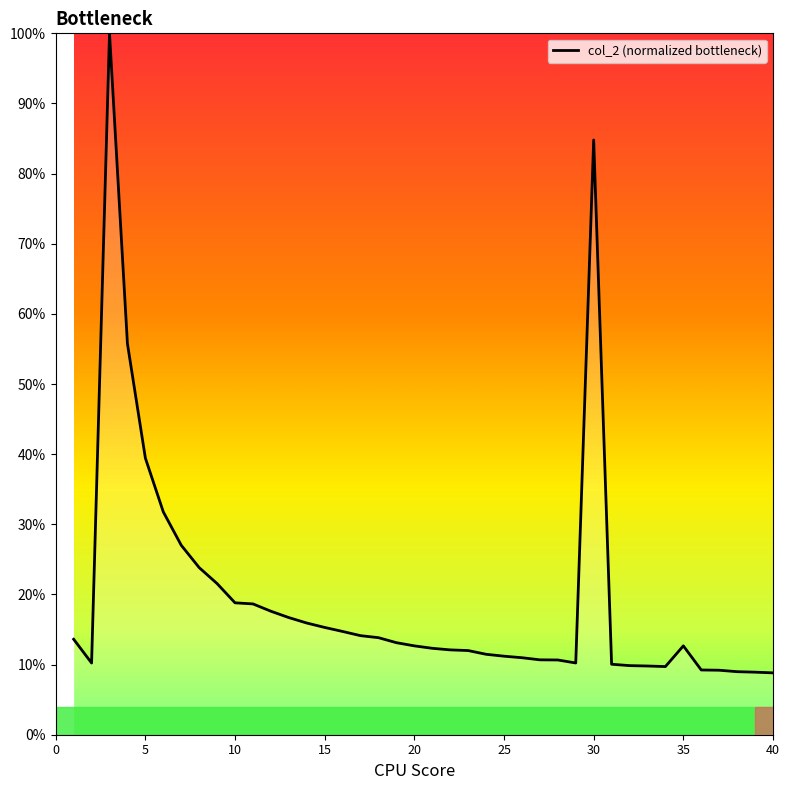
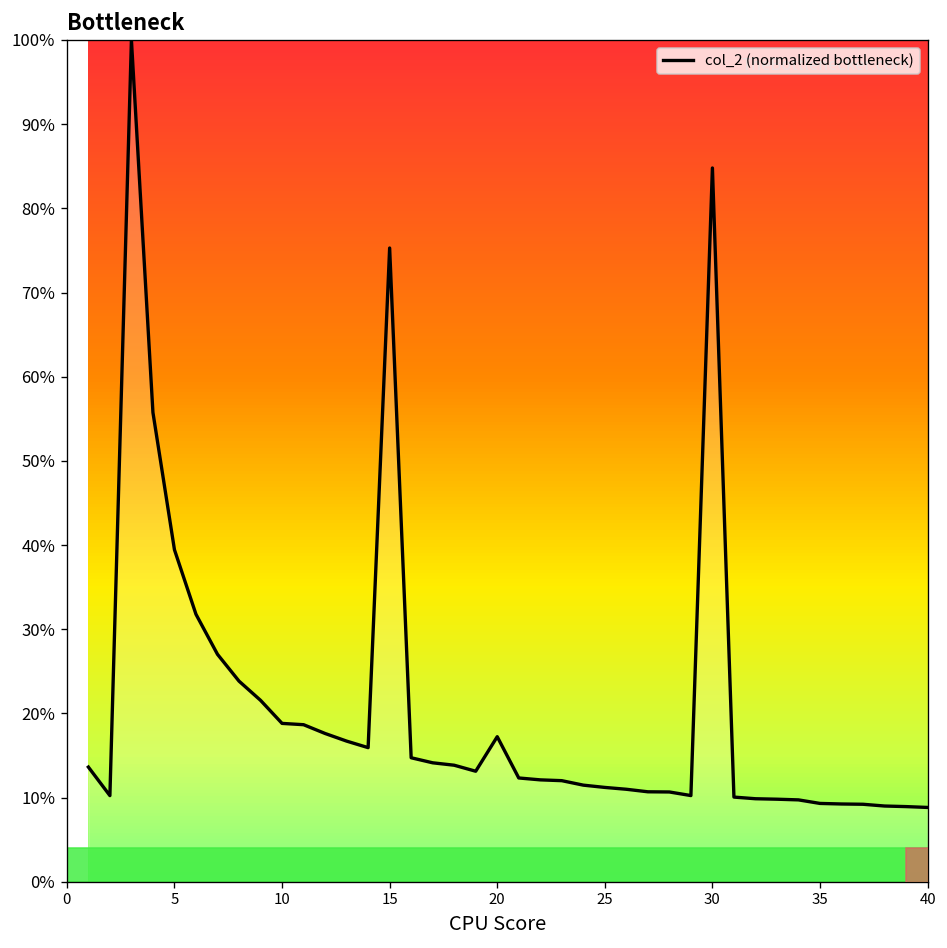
  {
    "5": "39%",
    "10": "19%",
-   "15": "15%",
-   "20": "13%",
+   "15": "75%",
+   "20": "17%",
    "25": "11%",
    "30": "85%",
-   "35": "13%",
+   "35": "9%",
    "40": "9%"
  }
